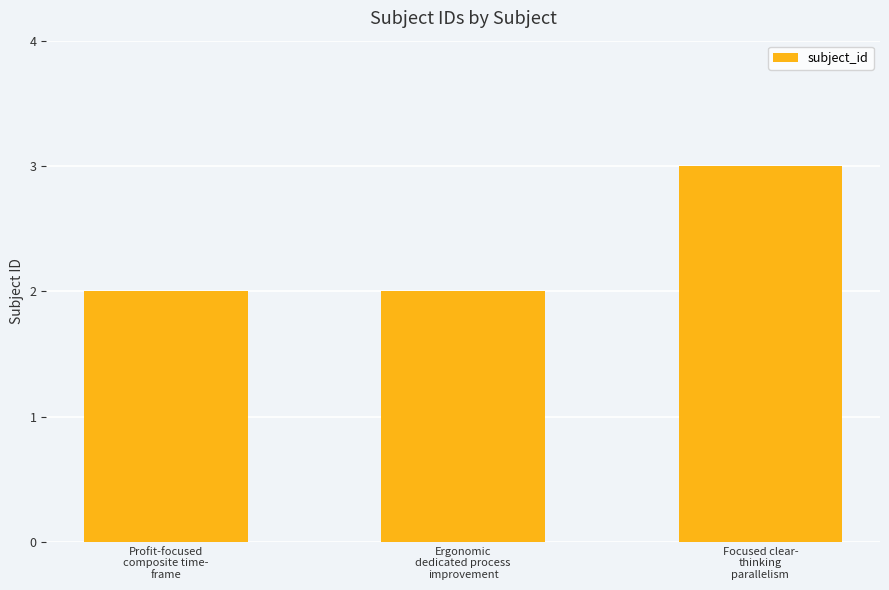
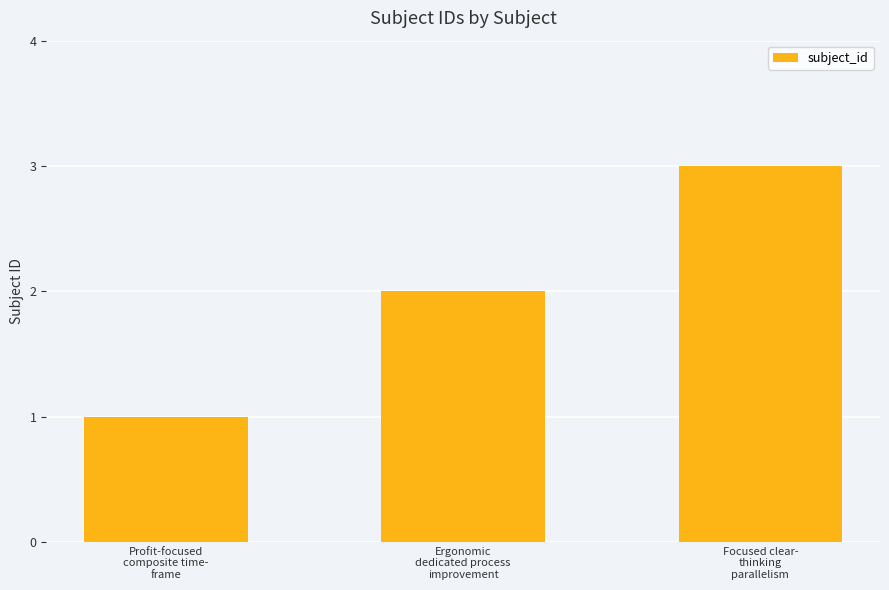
  {
-   "Profit-focused composite time- frame": 2,
+   "Profit-focused composite time- frame": 1,
    "Ergonomic dedicated process improvement": 2,
    "Focused clear- thinking parallelism": 3
  }
